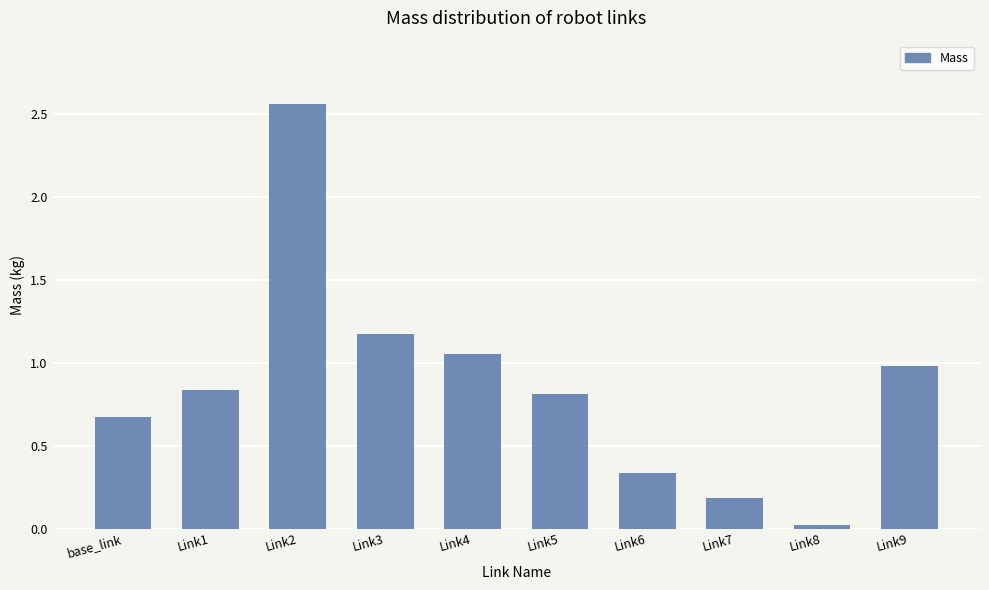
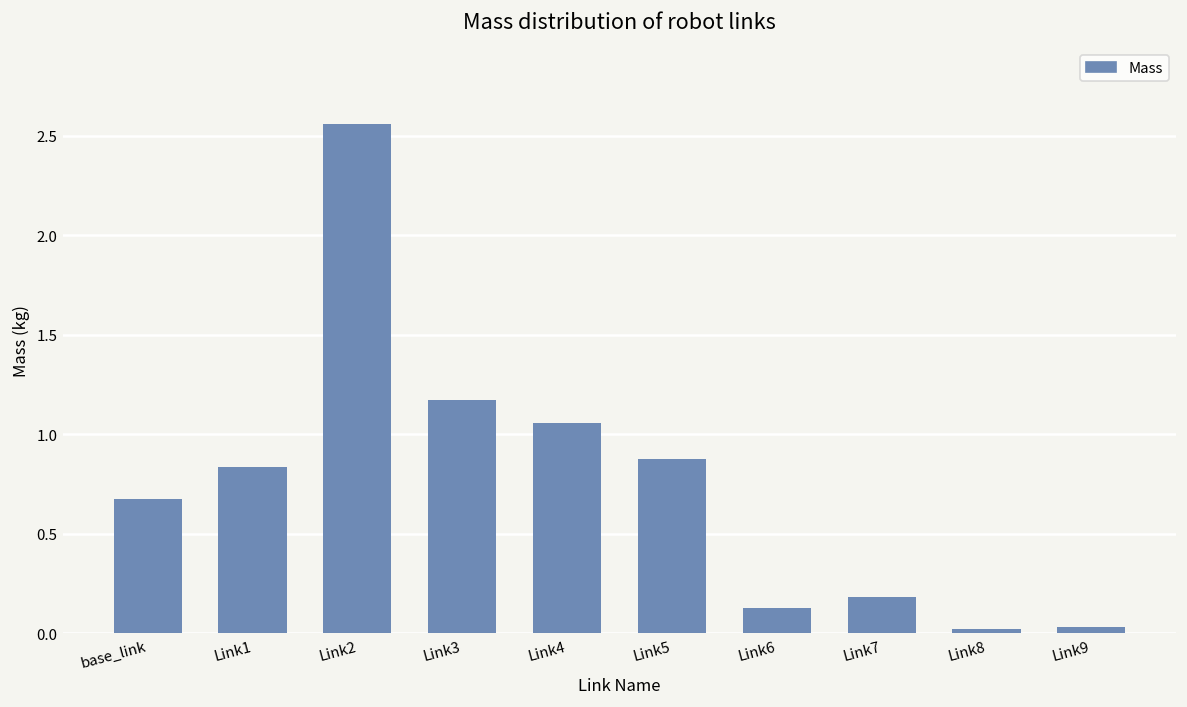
  {
    "base_link": 0.68,
    "Link1": 0.83,
    "Link2": 2.56,
    "Link3": 1.17,
    "Link4": 1.06,
-   "Link5": 0.81,
-   "Link6": 0.34,
+   "Link5": 0.88,
+   "Link6": 0.13,
    "Link7": 0.18,
    "Link8": 0.02,
-   "Link9": 0.98
+   "Link9": 0.03
  }
